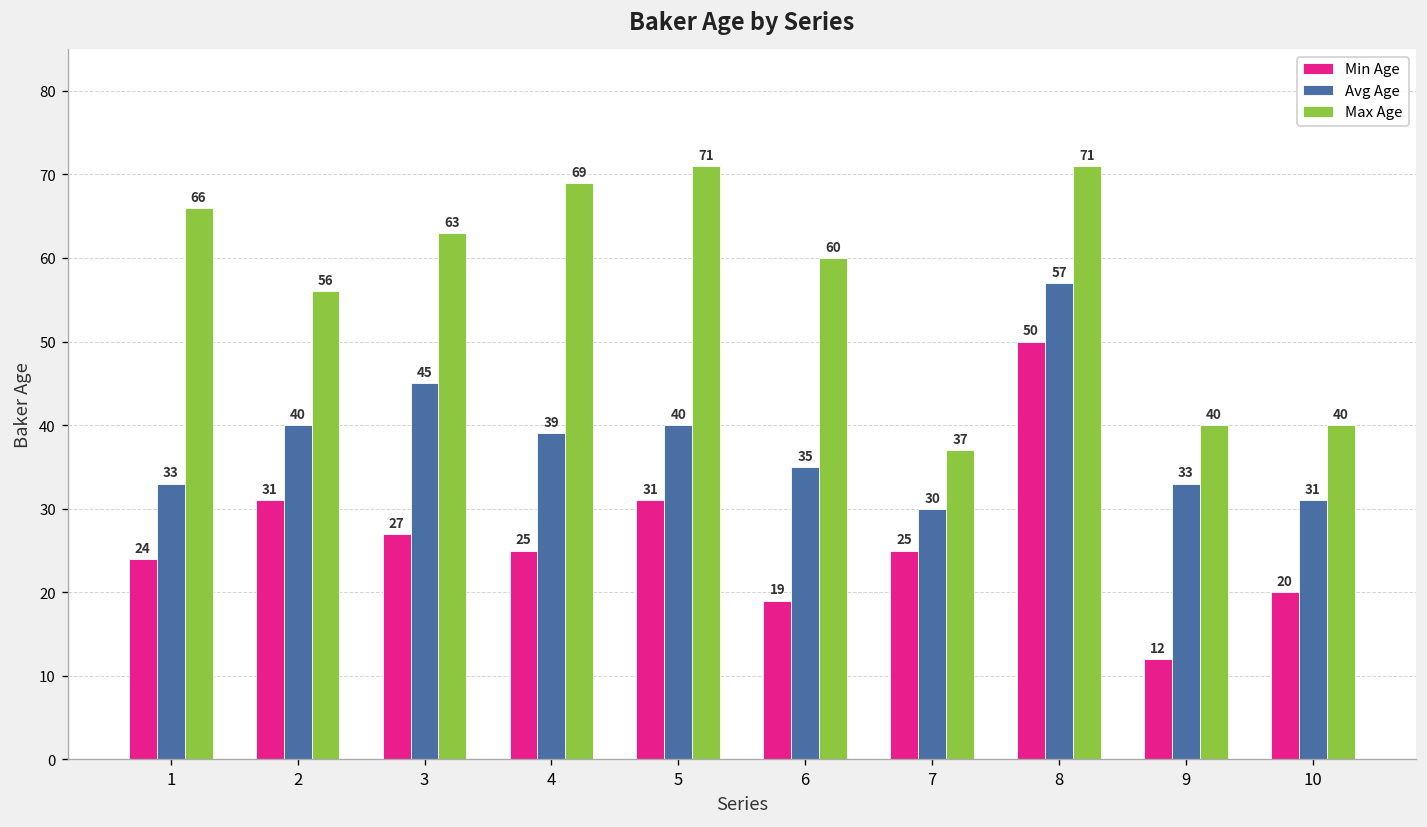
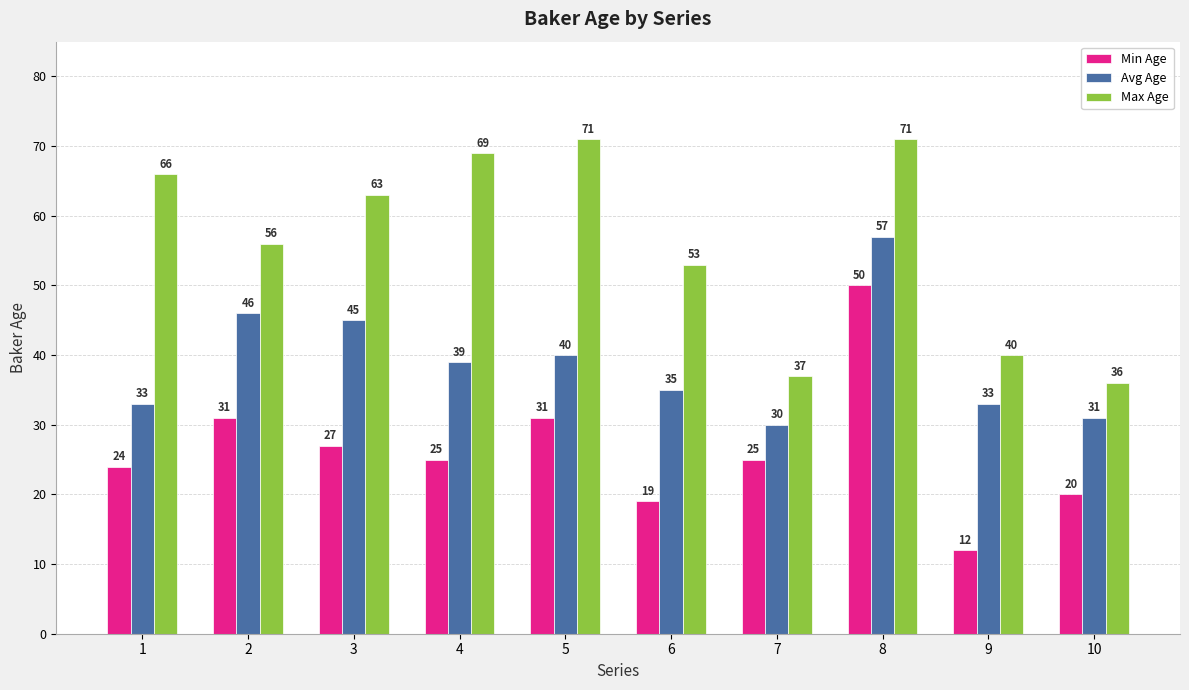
  {
    "Min Age": {
      "1": 24,
      "2": 31,
      "3": 27,
      "4": 25,
      "5": 31,
      "6": 19,
      "7": 25,
      "8": 50,
      "9": 12,
      "10": 20
    },
    "Avg Age": {
      "1": 33,
-     "2": 40,
+     "2": 46,
      "3": 45,
      "4": 39,
      "5": 40,
      "6": 35,
      "7": 30,
      "8": 57,
      "9": 33,
      "10": 31
    },
    "Max Age": {
      "1": 66,
      "2": 56,
      "3": 63,
      "4": 69,
      "5": 71,
-     "6": 60,
+     "6": 53,
      "7": 37,
      "8": 71,
      "9": 40,
-     "10": 40
+     "10": 36
    }
  }
